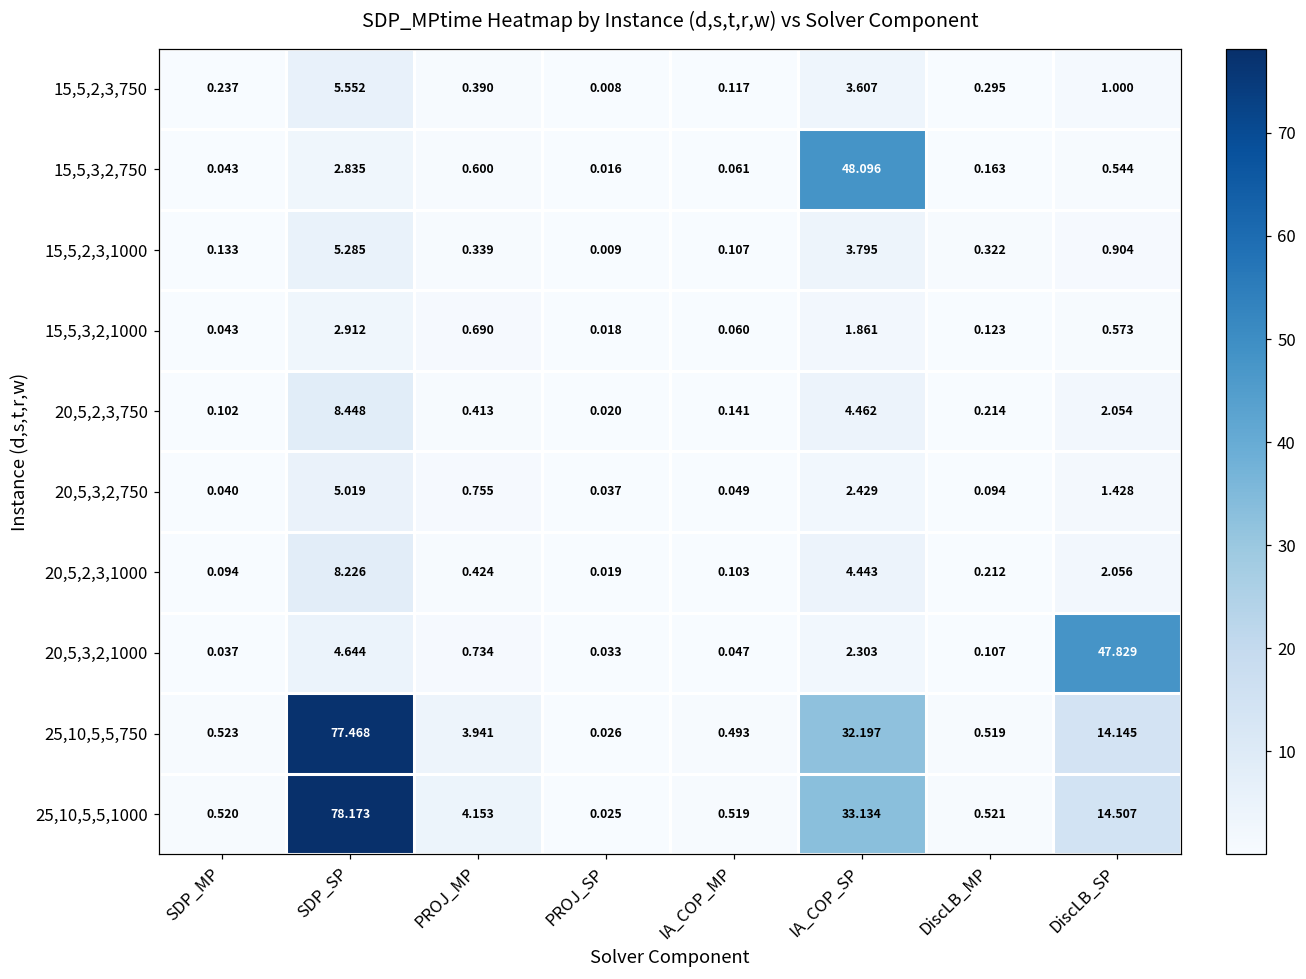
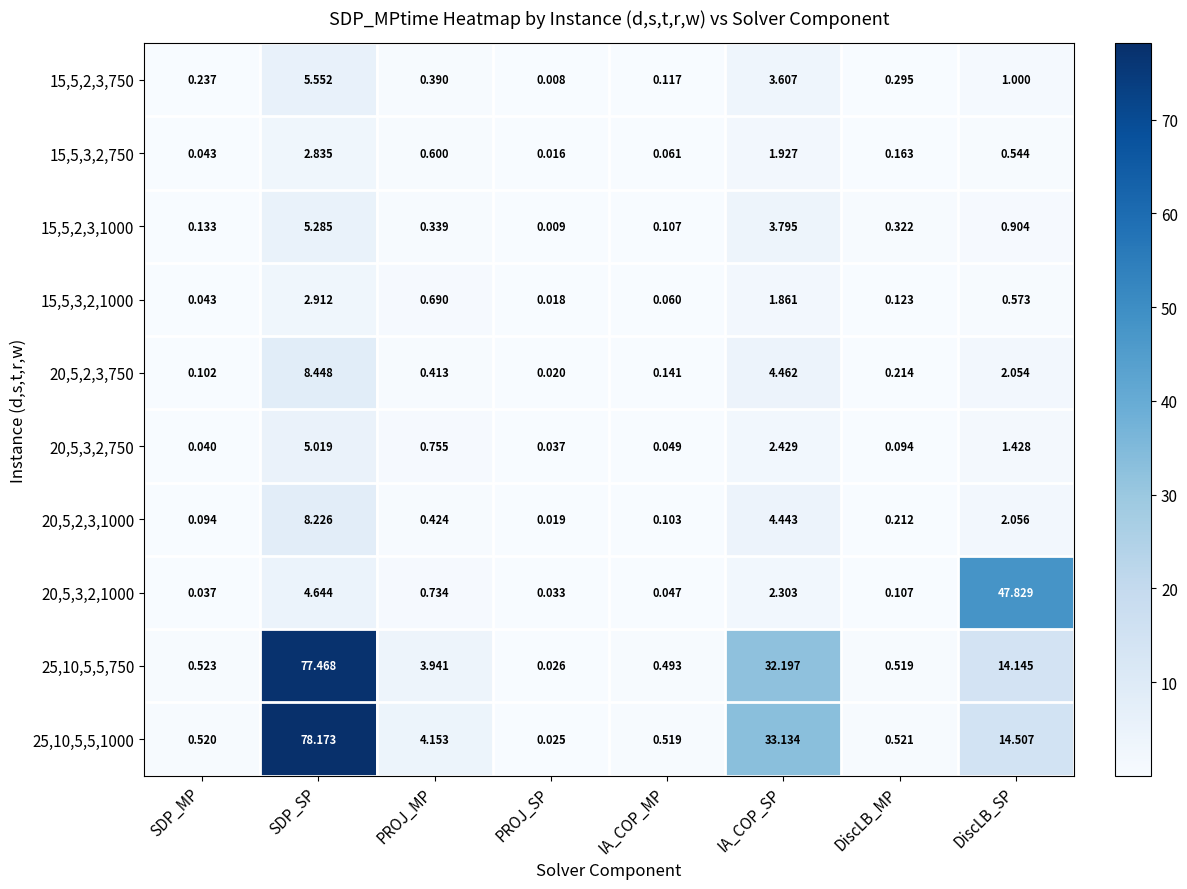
  {
    "15,5,2,3,750": {
      "SDP_MP": 0.237,
      "SDP_SP": 5.552,
      "PROJ_MP": 0.390,
      "PROJ_SP": 0.008,
      "IA_COP_MP": 0.117,
      "IA_COP_SP": 3.607,
      "DiscLB_MP": 0.295,
      "DiscLB_SP": 1.000
    },
    "15,5,3,2,750": {
      "SDP_MP": 0.043,
      "SDP_SP": 2.835,
      "PROJ_MP": 0.600,
      "PROJ_SP": 0.016,
      "IA_COP_MP": 0.061,
-     "IA_COP_SP": 48.096,
+     "IA_COP_SP": 1.927,
      "DiscLB_MP": 0.163,
      "DiscLB_SP": 0.544
    },
    "15,5,2,3,1000": {
      "SDP_MP": 0.133,
      "SDP_SP": 5.285,
      "PROJ_MP": 0.339,
      "PROJ_SP": 0.009,
      "IA_COP_MP": 0.107,
      "IA_COP_SP": 3.795,
      "DiscLB_MP": 0.322,
      "DiscLB_SP": 0.904
    },
    "15,5,3,2,1000": {
      "SDP_MP": 0.043,
      "SDP_SP": 2.912,
      "PROJ_MP": 0.690,
      "PROJ_SP": 0.018,
      "IA_COP_MP": 0.060,
      "IA_COP_SP": 1.861,
      "DiscLB_MP": 0.123,
      "DiscLB_SP": 0.573
    },
    "20,5,2,3,750": {
      "SDP_MP": 0.102,
      "SDP_SP": 8.448,
      "PROJ_MP": 0.413,
      "PROJ_SP": 0.020,
      "IA_COP_MP": 0.141,
      "IA_COP_SP": 4.462,
      "DiscLB_MP": 0.214,
      "DiscLB_SP": 2.054
    },
    "20,5,3,2,750": {
      "SDP_MP": 0.040,
      "SDP_SP": 5.019,
      "PROJ_MP": 0.755,
      "PROJ_SP": 0.037,
      "IA_COP_MP": 0.049,
      "IA_COP_SP": 2.429,
      "DiscLB_MP": 0.094,
      "DiscLB_SP": 1.428
    },
    "20,5,2,3,1000": {
      "SDP_MP": 0.094,
      "SDP_SP": 8.226,
      "PROJ_MP": 0.424,
      "PROJ_SP": 0.019,
      "IA_COP_MP": 0.103,
      "IA_COP_SP": 4.443,
      "DiscLB_MP": 0.212,
      "DiscLB_SP": 2.056
    },
    "20,5,3,2,1000": {
      "SDP_MP": 0.037,
      "SDP_SP": 4.644,
      "PROJ_MP": 0.734,
      "PROJ_SP": 0.033,
      "IA_COP_MP": 0.047,
      "IA_COP_SP": 2.303,
      "DiscLB_MP": 0.107,
      "DiscLB_SP": 47.829
    },
    "25,10,5,5,750": {
      "SDP_MP": 0.523,
      "SDP_SP": 77.468,
      "PROJ_MP": 3.941,
      "PROJ_SP": 0.026,
      "IA_COP_MP": 0.493,
      "IA_COP_SP": 32.197,
      "DiscLB_MP": 0.519,
      "DiscLB_SP": 14.145
    },
    "25,10,5,5,1000": {
      "SDP_MP": 0.520,
      "SDP_SP": 78.173,
      "PROJ_MP": 4.153,
      "PROJ_SP": 0.025,
      "IA_COP_MP": 0.519,
      "IA_COP_SP": 33.134,
      "DiscLB_MP": 0.521,
      "DiscLB_SP": 14.507
    }
  }
